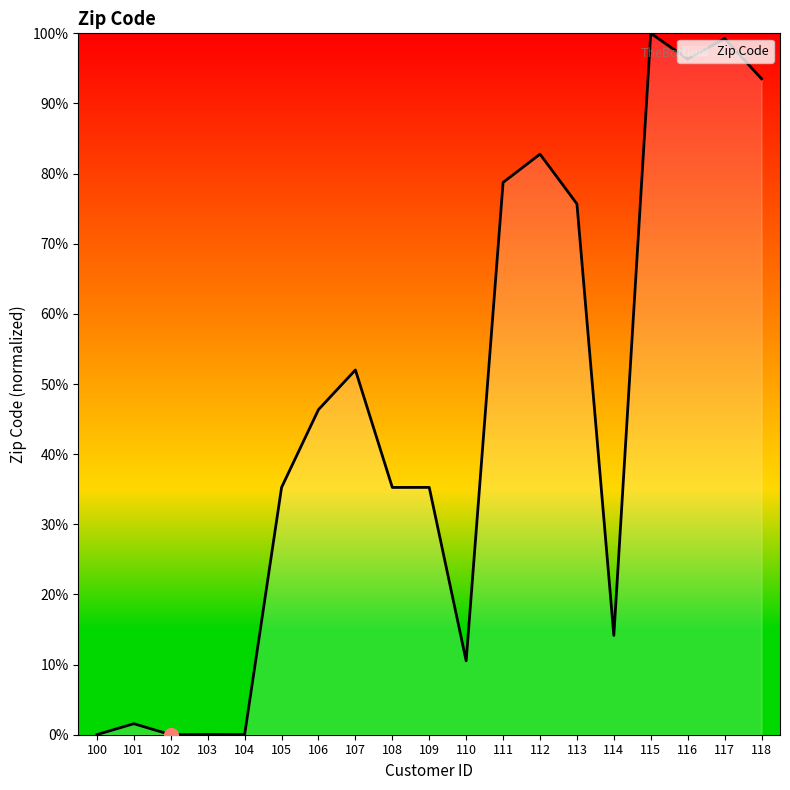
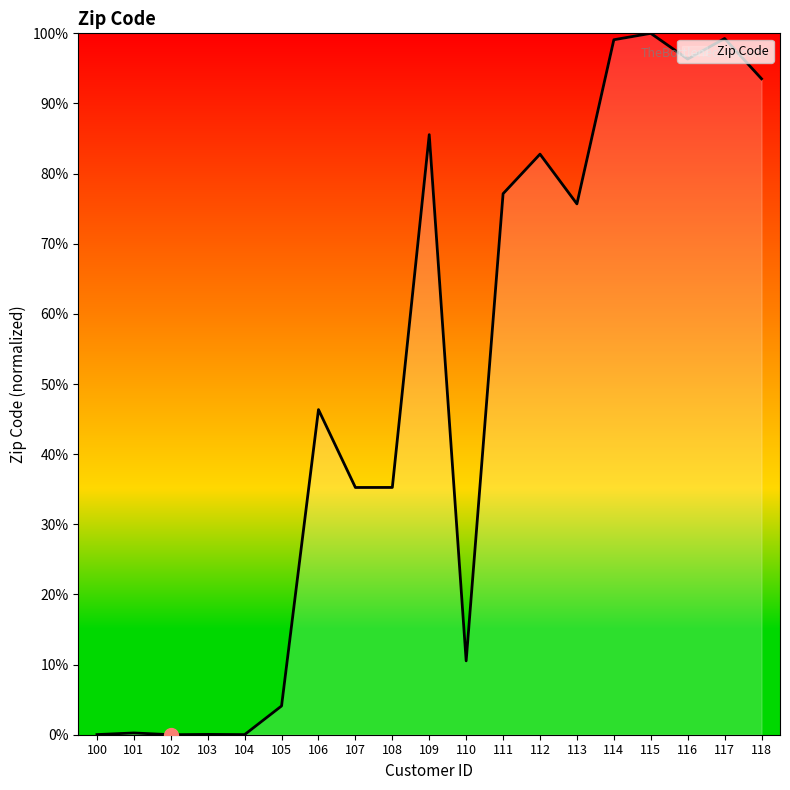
  {
    "Zip Code": {
      "100": "0%",
-     "101": "2%",
+     "101": "0%",
      "103": "0%",
      "104": "0%",
-     "105": "35%",
+     "105": "4%",
      "106": "46%",
-     "107": "52%",
+     "107": "35%",
      "108": "35%",
-     "109": "35%",
+     "109": "86%",
      "110": "11%",
-     "111": "79%",
+     "111": "77%",
      "112": "83%",
      "113": "76%",
-     "114": "14%",
+     "114": "99%",
      "115": "100%",
      "117": "99%",
      "118": "94%"
    }
  }
